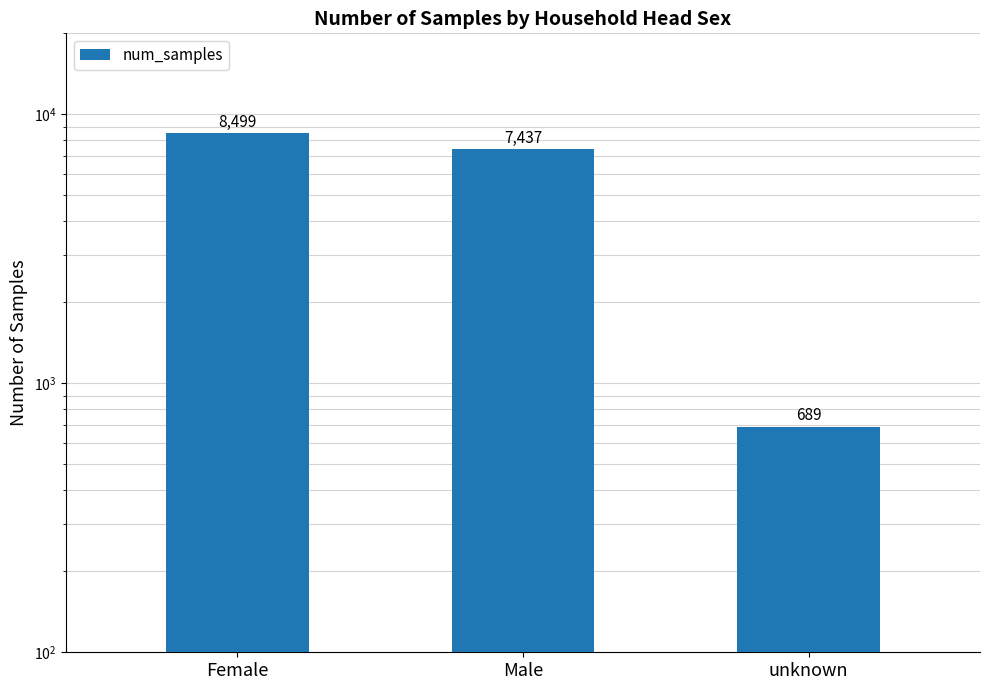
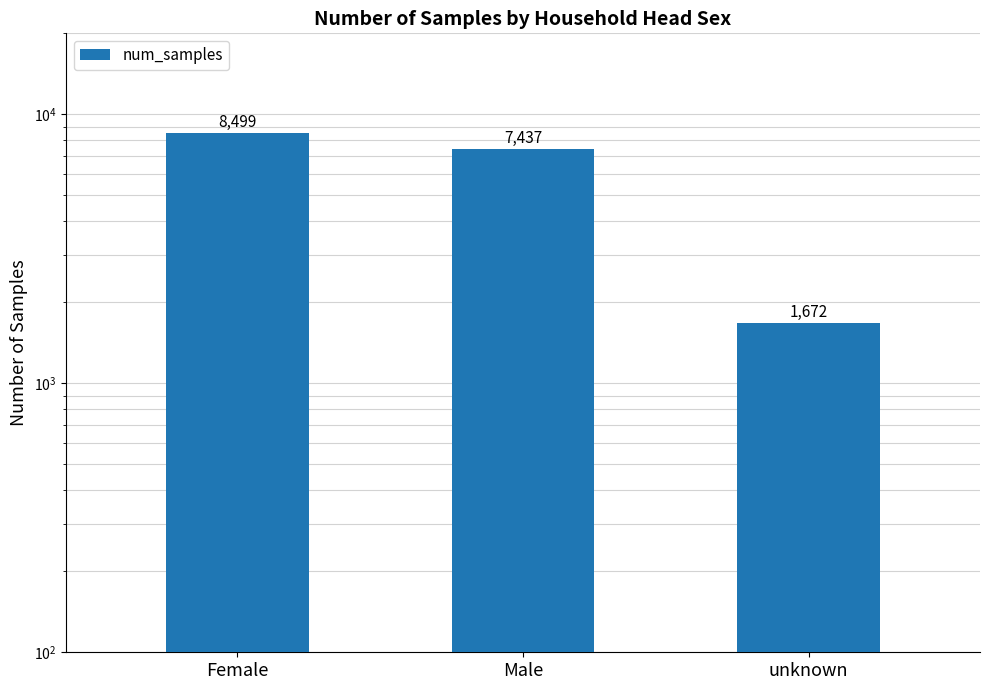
  {
    "Female": "8,499",
    "Male": "7,437",
-   "unknown": "689"
+   "unknown": "1,672"
  }
